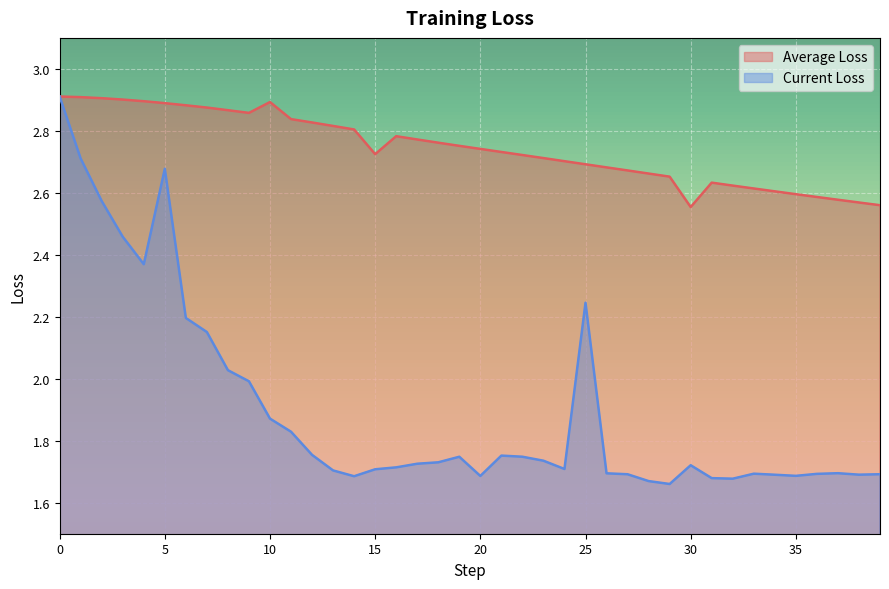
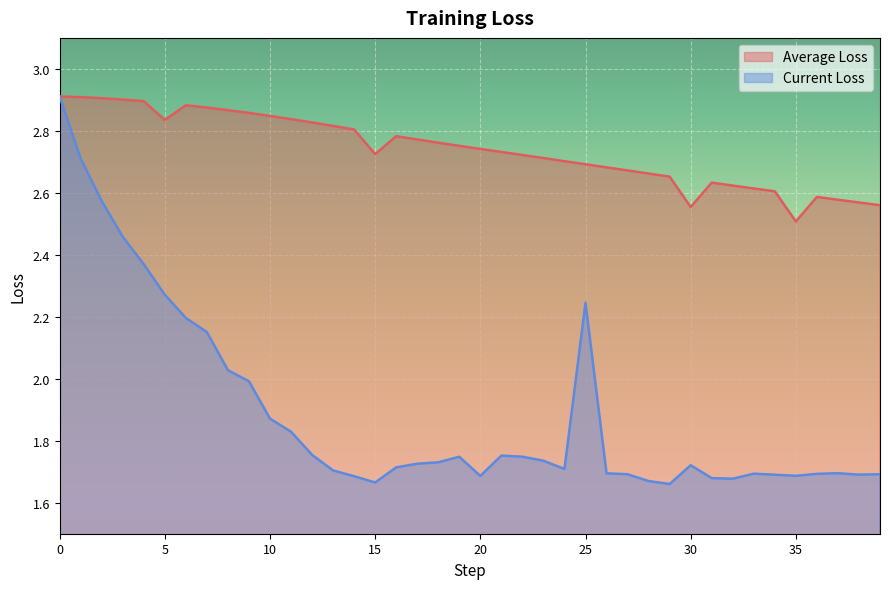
  {
    "Average Loss": {
-     "5": 2.89,
-     "10": 2.89,
+     "5": 2.84,
+     "10": 2.85,
      "15": 2.72,
      "20": 2.74,
      "25": 2.69,
      "30": 2.55,
-     "35": 2.60
+     "35": 2.51
    },
    "Current Loss": {
-     "5": 2.68,
+     "5": 2.27,
      "10": 1.87,
-     "15": 1.71,
+     "15": 1.67,
      "20": 1.69,
      "25": 2.25,
      "30": 1.72,
      "35": 1.69
    }
  }
